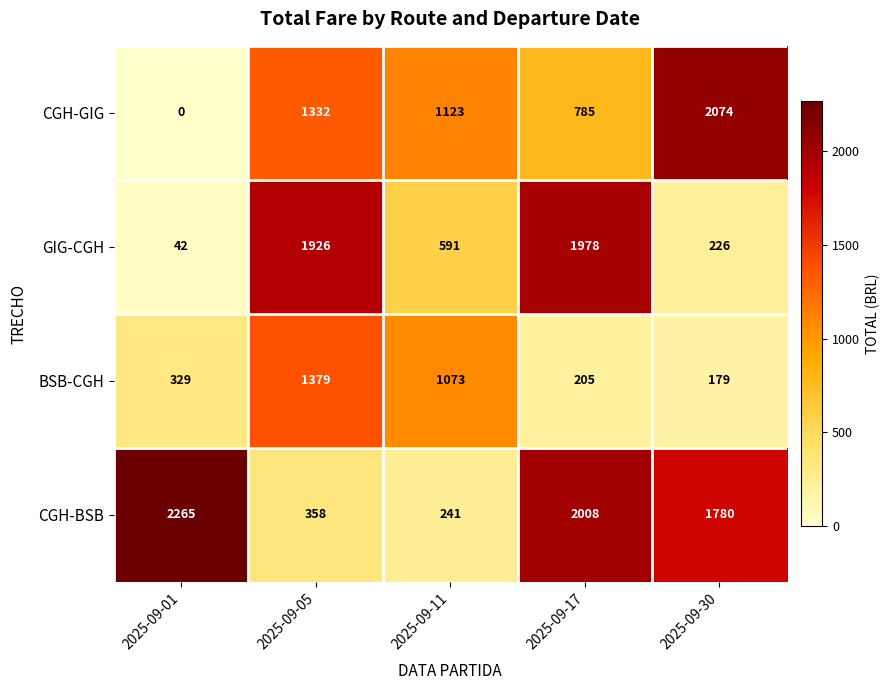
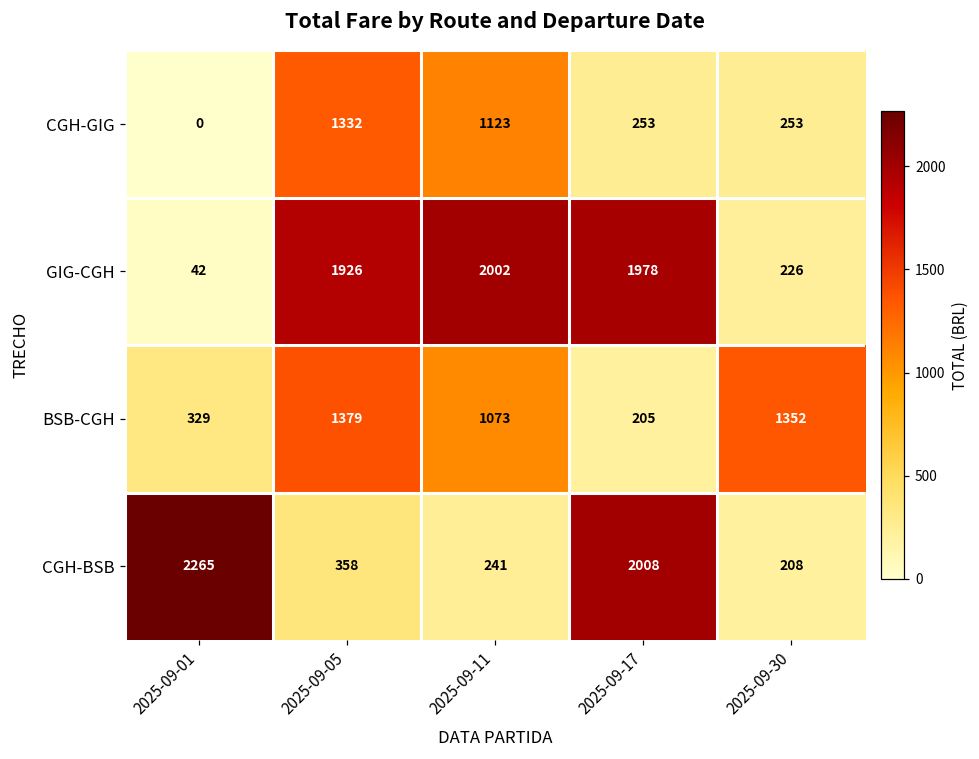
  {
    "CGH-GIG": {
      "2025-09-01": 0,
      "2025-09-05": 1332,
      "2025-09-11": 1123,
-     "2025-09-17": 785,
-     "2025-09-30": 2074
+     "2025-09-17": 253,
+     "2025-09-30": 253
    },
    "GIG-CGH": {
      "2025-09-01": 42,
      "2025-09-05": 1926,
-     "2025-09-11": 591,
+     "2025-09-11": 2002,
      "2025-09-17": 1978,
      "2025-09-30": 226
    },
    "BSB-CGH": {
      "2025-09-01": 329,
      "2025-09-05": 1379,
      "2025-09-11": 1073,
      "2025-09-17": 205,
-     "2025-09-30": 179
+     "2025-09-30": 1352
    },
    "CGH-BSB": {
      "2025-09-01": 2265,
      "2025-09-05": 358,
      "2025-09-11": 241,
      "2025-09-17": 2008,
-     "2025-09-30": 1780
+     "2025-09-30": 208
    }
  }
